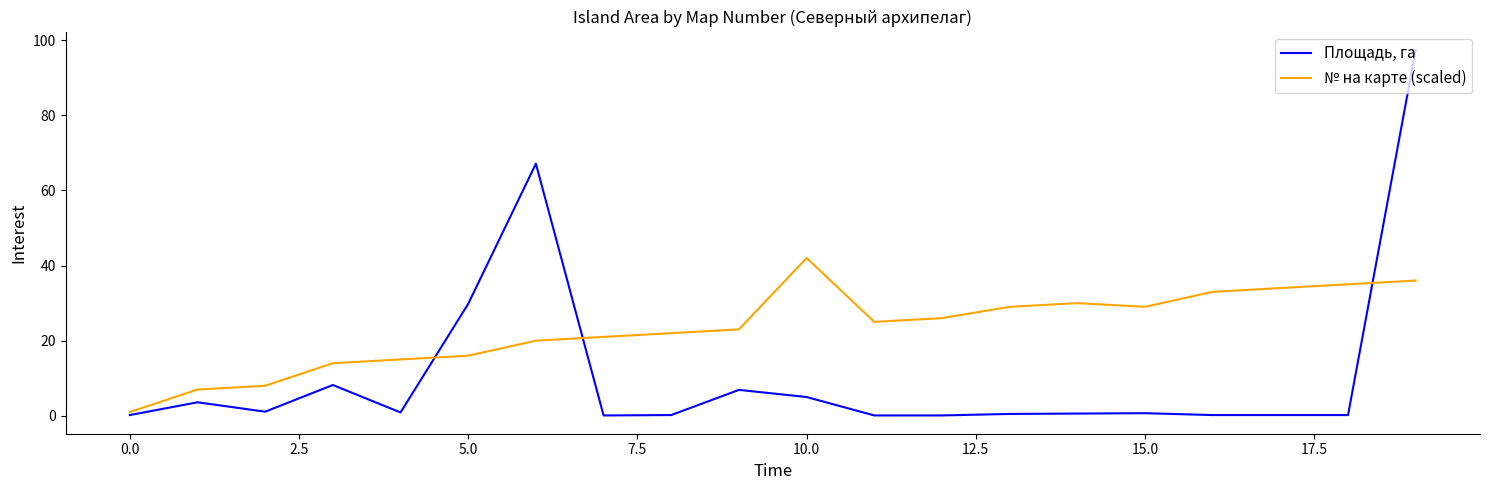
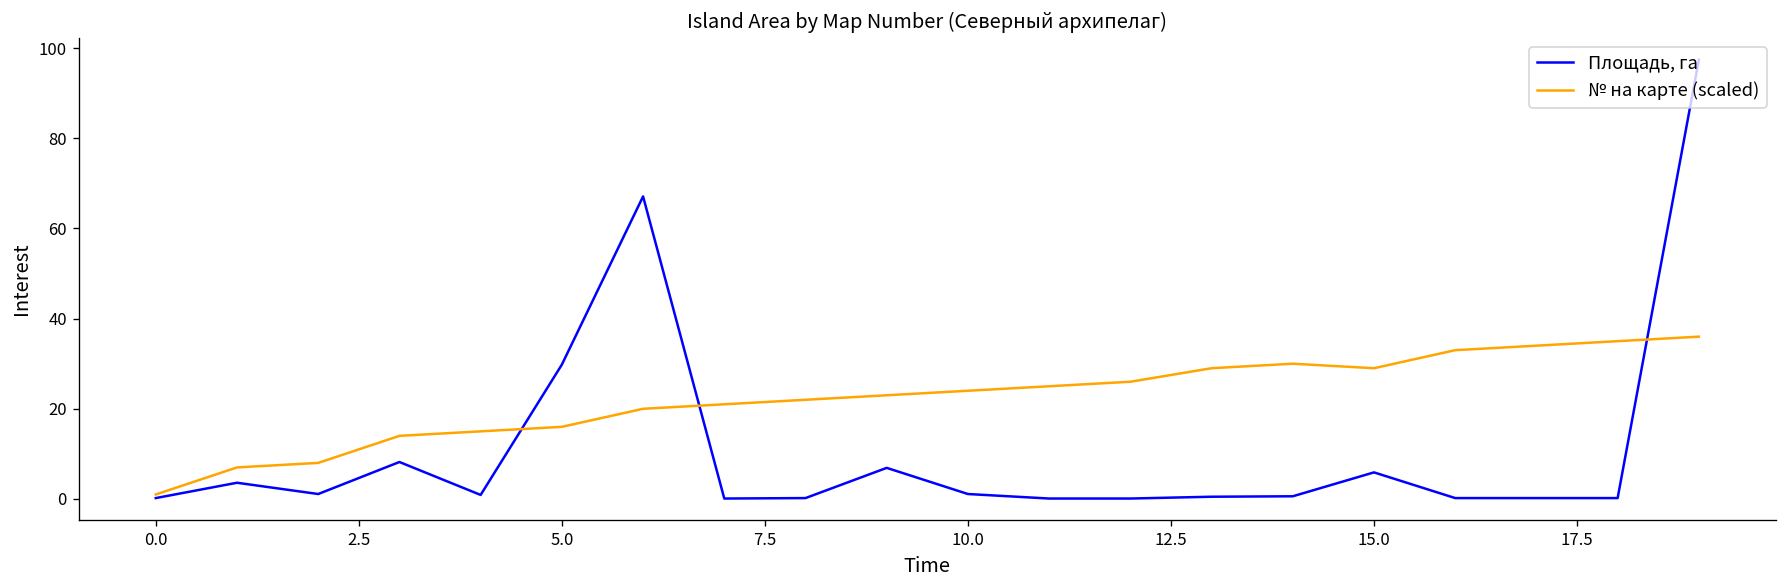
  {
    "Площадь, га": {
      "0.0": 0,
      "5.0": 30,
-     "10.0": 5,
-     "15.0": 1
+     "10.0": 1,
+     "15.0": 6
    },
    "№ на карте (scaled)": {
      "0.0": 1,
      "5.0": 16,
-     "10.0": 42,
+     "10.0": 24,
      "15.0": 29
    }
  }
